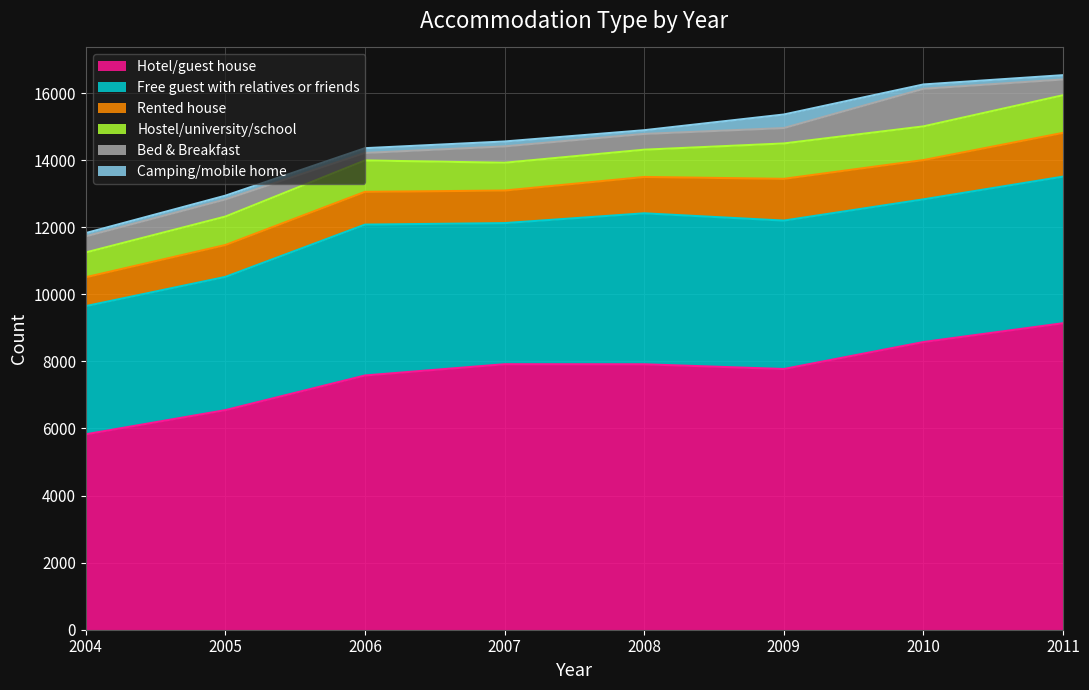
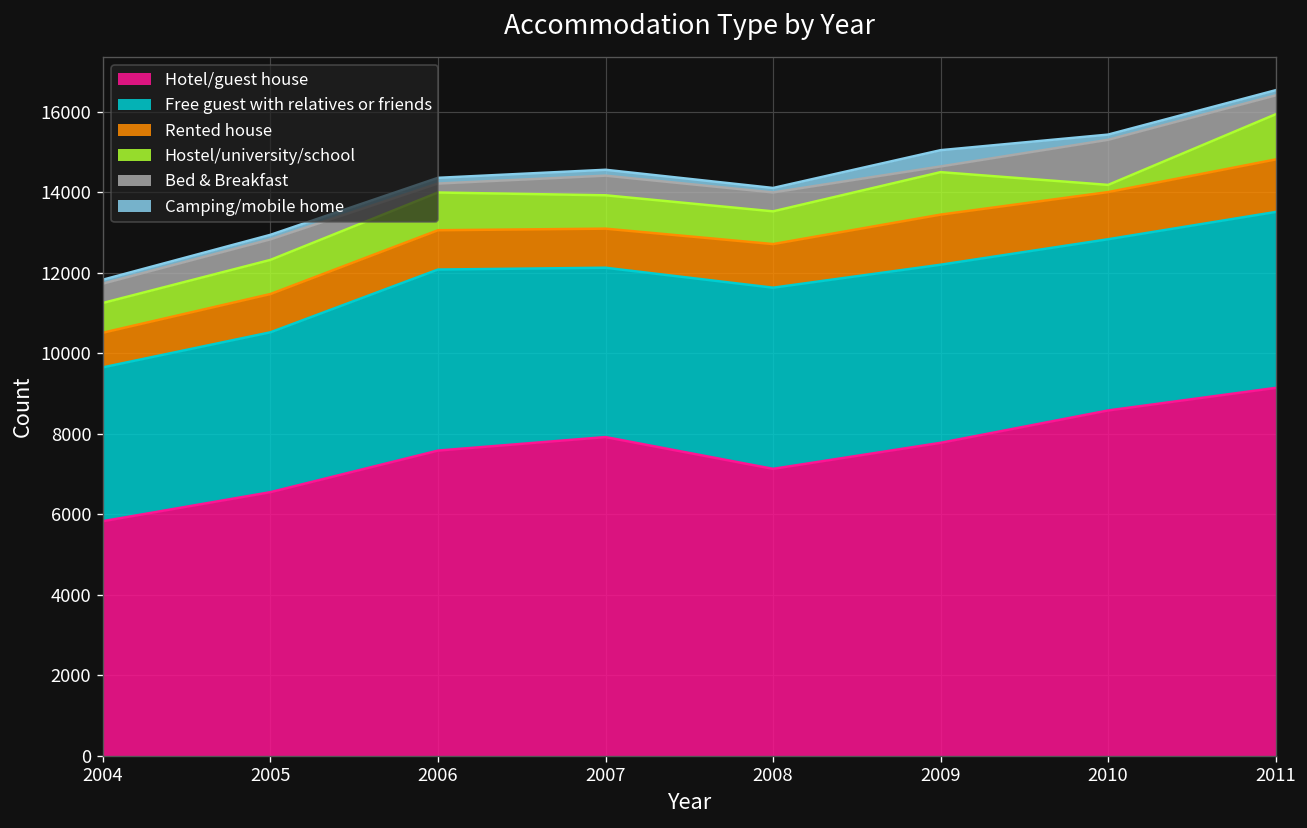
  {
    "Hotel/guest house": {
      "2004": 5800,
      "2005": 6500,
      "2006": 7600,
      "2007": 7900,
-     "2008": 7900,
+     "2008": 7100,
      "2009": 7800,
      "2010": 8600,
      "2011": 9100
    },
    "Free guest with relatives or friends": {
      "2004": 3800,
      "2005": 4000,
      "2006": 4500,
      "2007": 4200,
      "2008": 4500,
      "2009": 4400,
      "2010": 4300,
      "2011": 4400
    },
    "Rented house": {
      "2004": 900,
      "2005": 1000,
      "2006": 1000,
      "2007": 1000,
      "2008": 1100,
      "2009": 1200,
      "2010": 1200,
      "2011": 1300
    },
    "Hostel/university/school": {
      "2004": 700,
      "2005": 800,
      "2007": 800,
      "2008": 800,
      "2009": 1100,
-     "2010": 1000,
+     "2010": 200,
      "2011": 1100
    },
    "Bed & Breakfast": {
      "2004": 500,
      "2005": 500,
      "2007": 500,
      "2008": 500,
-     "2009": 500,
+     "2009": 100,
      "2010": 1100,
      "2011": 500
    },
    "Camping/mobile home": {
      "2004": 100,
      "2005": 100,
      "2007": 100,
      "2008": 100,
      "2009": 400,
      "2010": 100,
      "2011": 100
    }
  }
